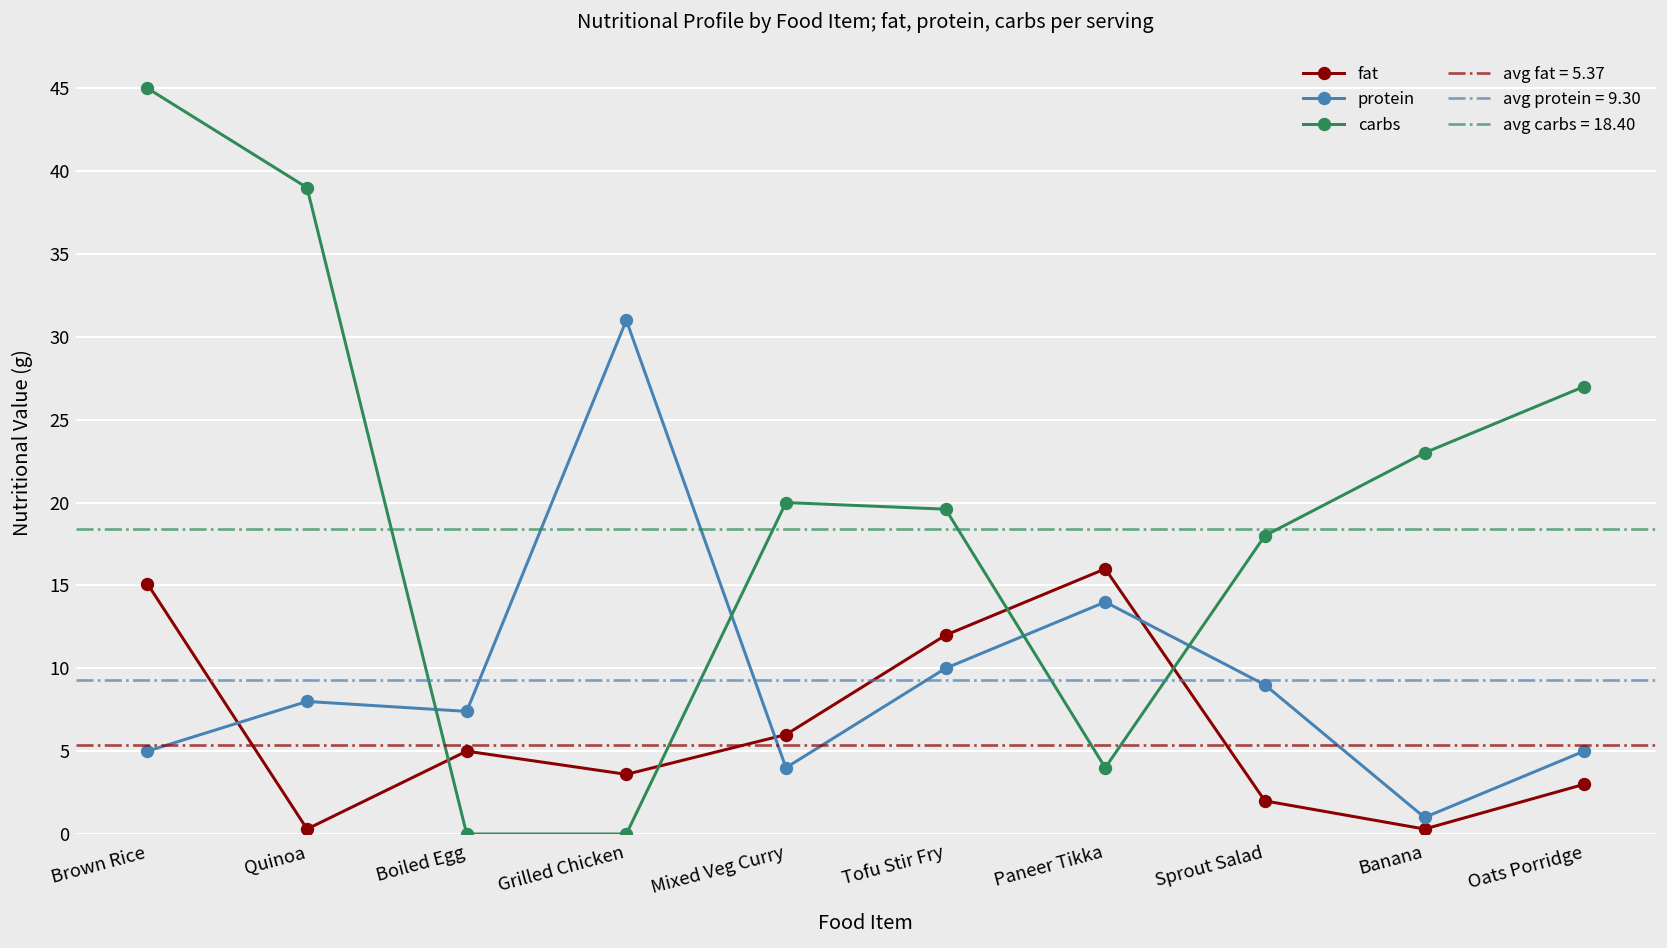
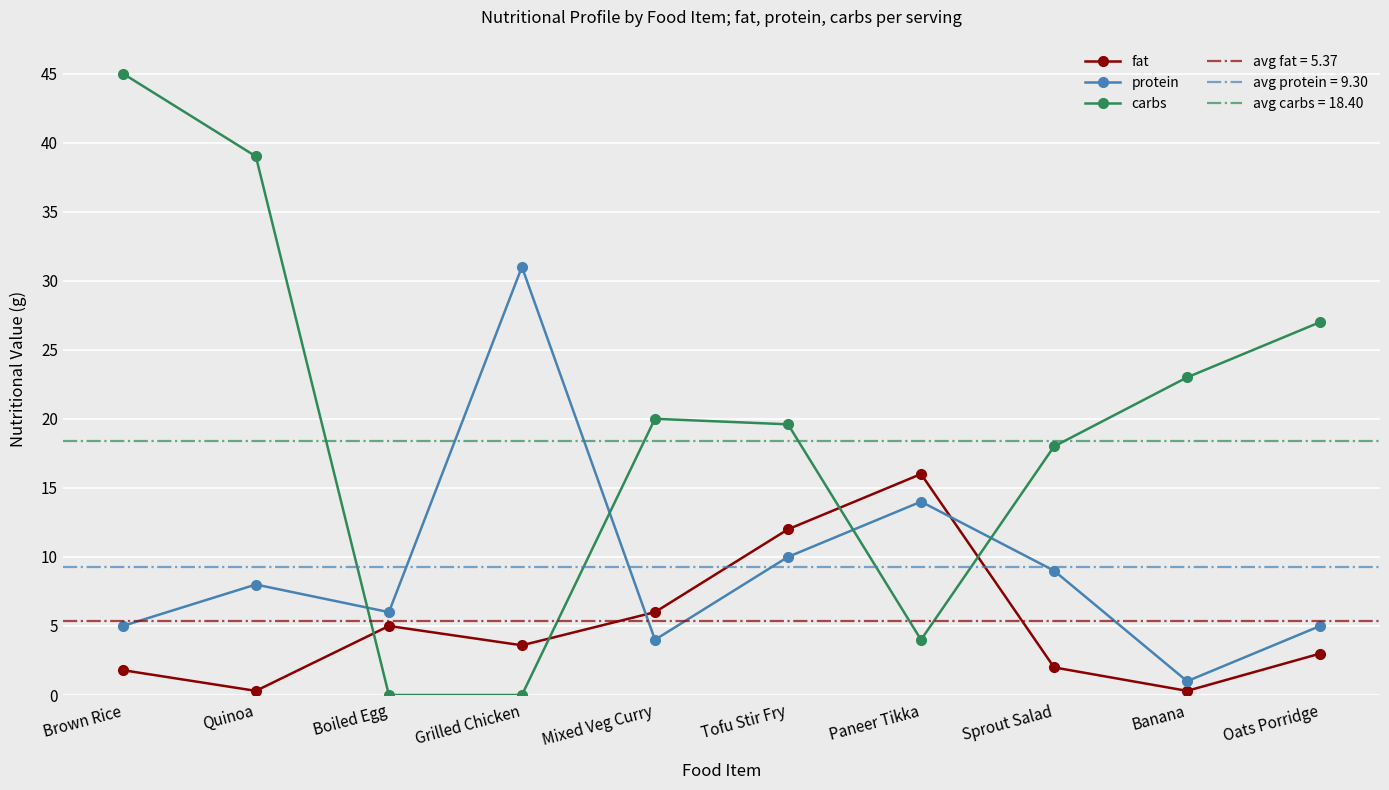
  {
    "fat": {
-     "Brown Rice": 15.1,
+     "Brown Rice": 1.8,
      "Quinoa": 0.3,
      "Boiled Egg": 5.0,
      "Grilled Chicken": 3.6,
      "Mixed Veg Curry": 6.0,
      "Tofu Stir Fry": 12.0,
      "Paneer Tikka": 16.0,
      "Sprout Salad": 2.0,
      "Banana": 0.3,
      "Oats Porridge": 3.0
    },
    "protein": {
      "Brown Rice": 5.0,
      "Quinoa": 8.0,
-     "Boiled Egg": 7.4,
+     "Boiled Egg": 6.0,
      "Grilled Chicken": 31.0,
      "Mixed Veg Curry": 4.0,
      "Tofu Stir Fry": 10.0,
      "Paneer Tikka": 14.0,
      "Sprout Salad": 9.0,
      "Banana": 1.0,
      "Oats Porridge": 5.0
    },
    "carbs": {
      "Brown Rice": 45.0,
      "Quinoa": 39.0,
      "Boiled Egg": 0.0,
      "Grilled Chicken": 0.0,
      "Mixed Veg Curry": 20.0,
      "Tofu Stir Fry": 19.6,
      "Paneer Tikka": 4.0,
      "Sprout Salad": 18.0,
      "Banana": 23.0,
      "Oats Porridge": 27.0
    }
  }
